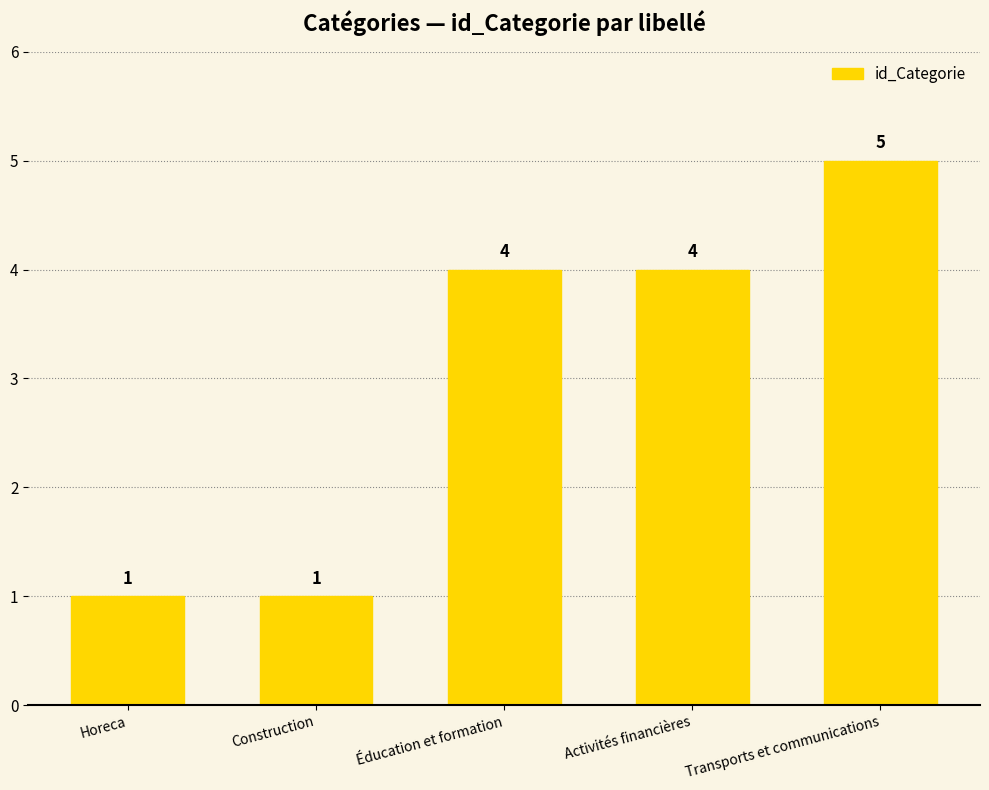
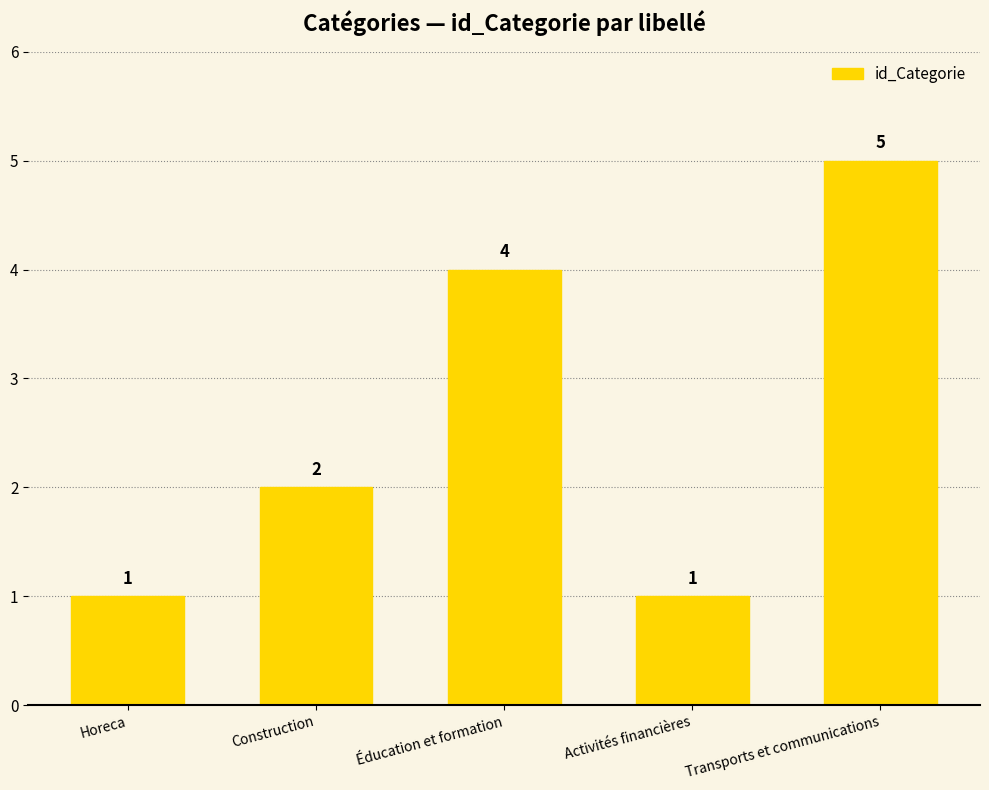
  {
    "Horeca": 1,
-   "Construction": 1,
+   "Construction": 2,
    "Éducation et formation": 4,
-   "Activités financières": 4,
+   "Activités financières": 1,
    "Transports et communications": 5
  }
